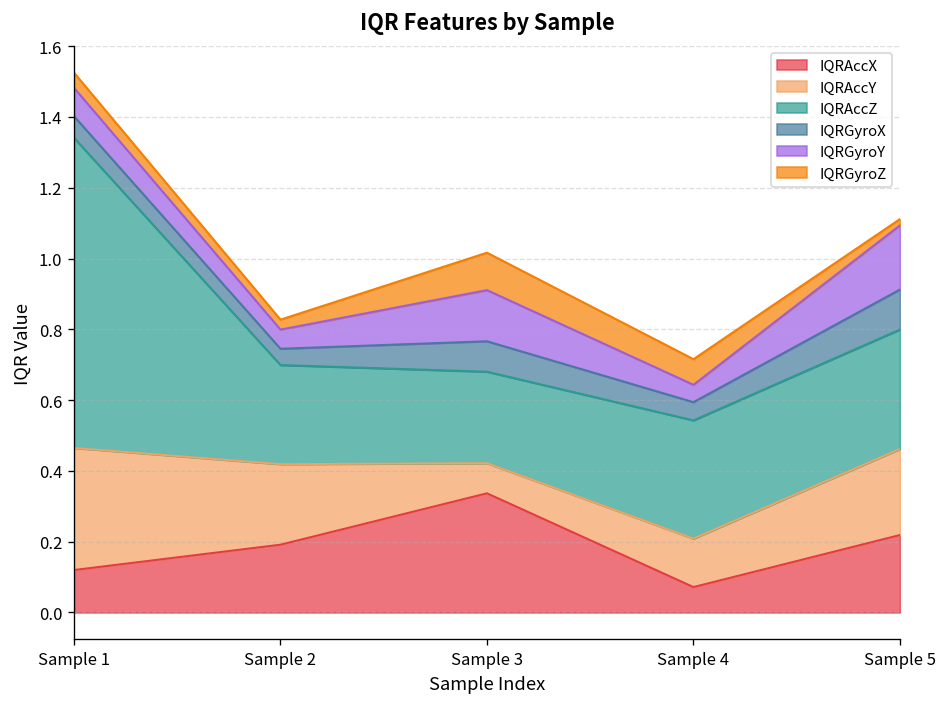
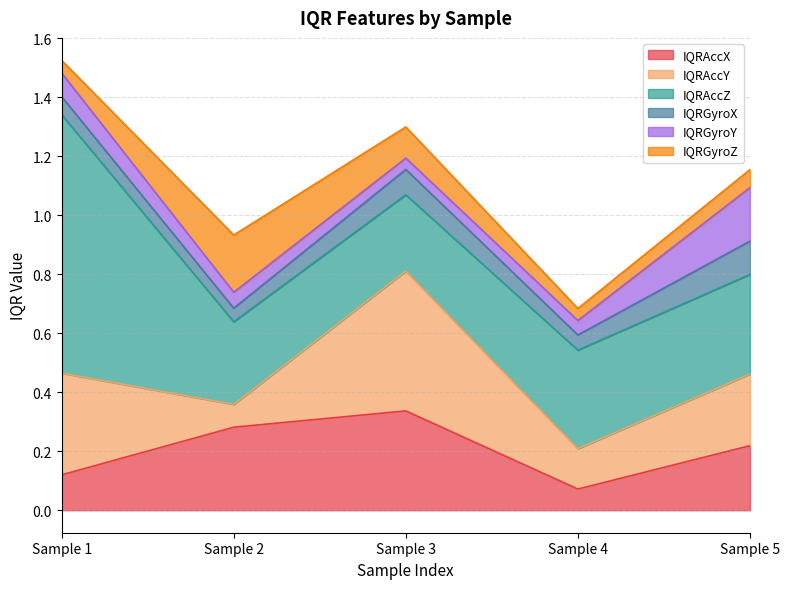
  {
    "IQRAccX": {
      "Sample 1": 0.12,
-     "Sample 2": 0.19,
+     "Sample 2": 0.28,
      "Sample 3": 0.34,
      "Sample 4": 0.07,
      "Sample 5": 0.22
    },
    "IQRAccY": {
      "Sample 1": 0.34,
-     "Sample 2": 0.23,
-     "Sample 3": 0.08,
+     "Sample 2": 0.08,
+     "Sample 3": 0.47,
      "Sample 4": 0.14,
      "Sample 5": 0.24
    },
    "IQRGyroY": {
      "Sample 1": 0.08,
      "Sample 2": 0.05,
-     "Sample 3": 0.14,
+     "Sample 3": 0.04,
      "Sample 4": 0.05,
      "Sample 5": 0.18
    },
    "IQRGyroZ": {
      "Sample 1": 0.04,
-     "Sample 2": 0.03,
+     "Sample 2": 0.19,
      "Sample 3": 0.11,
-     "Sample 4": 0.07,
-     "Sample 5": 0.02
+     "Sample 4": 0.04,
+     "Sample 5": 0.06
    }
  }
